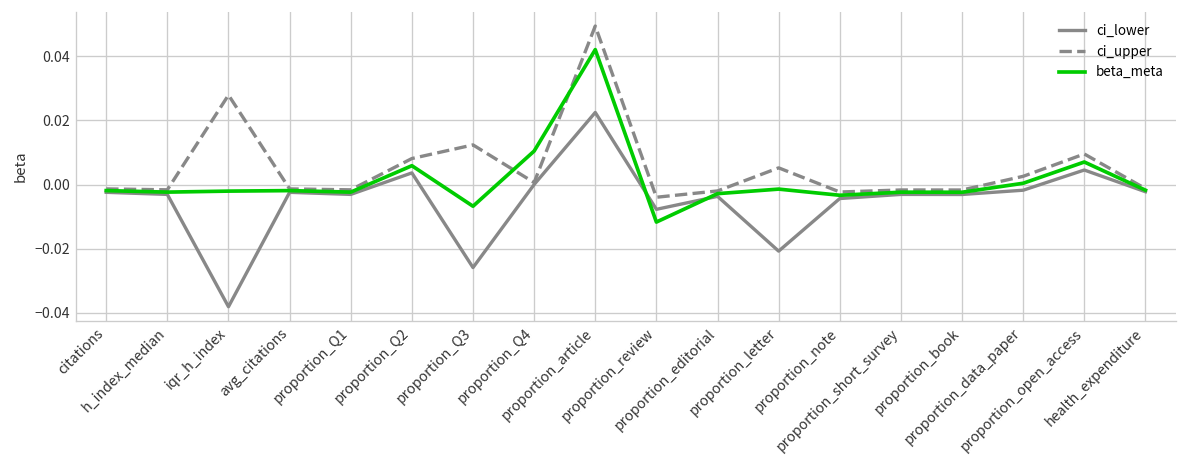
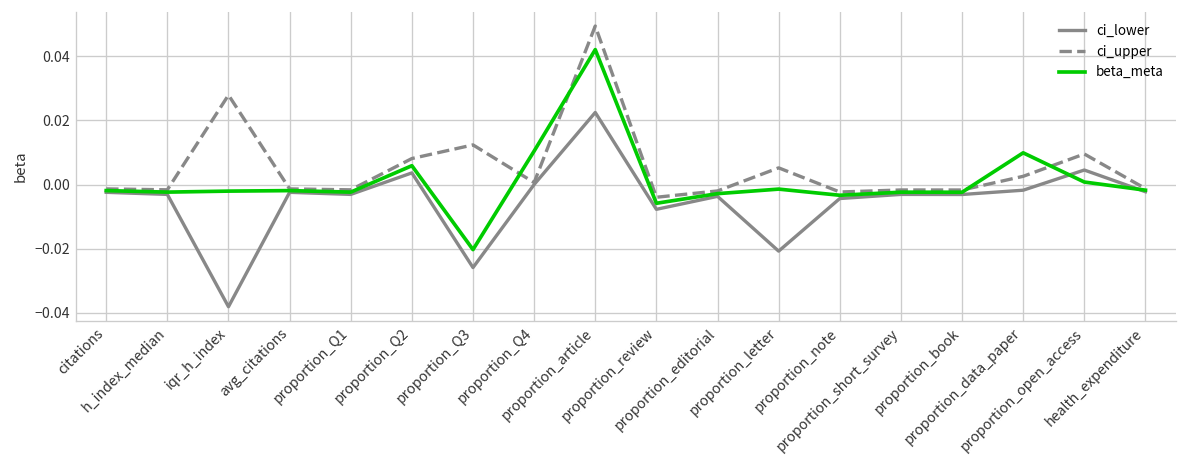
  {
    "beta_meta": {
      "iqr_h_index": -0.002,
      "proportion_Q2": 0.006,
-     "proportion_Q3": -0.007,
+     "proportion_Q3": -0.020,
      "proportion_Q4": 0.010,
      "proportion_article": 0.042,
-     "proportion_review": -0.012,
+     "proportion_review": -0.006,
      "proportion_letter": -0.001,
      "proportion_note": -0.003,
-     "proportion_data_paper": 0.000,
-     "proportion_open_access": 0.007
+     "proportion_data_paper": 0.010,
+     "proportion_open_access": 0.001
    }
  }
